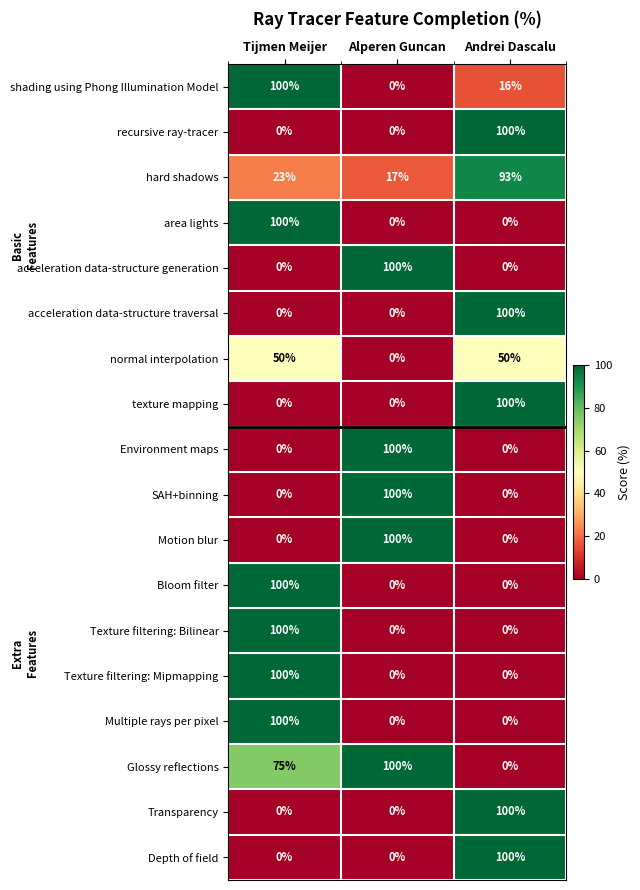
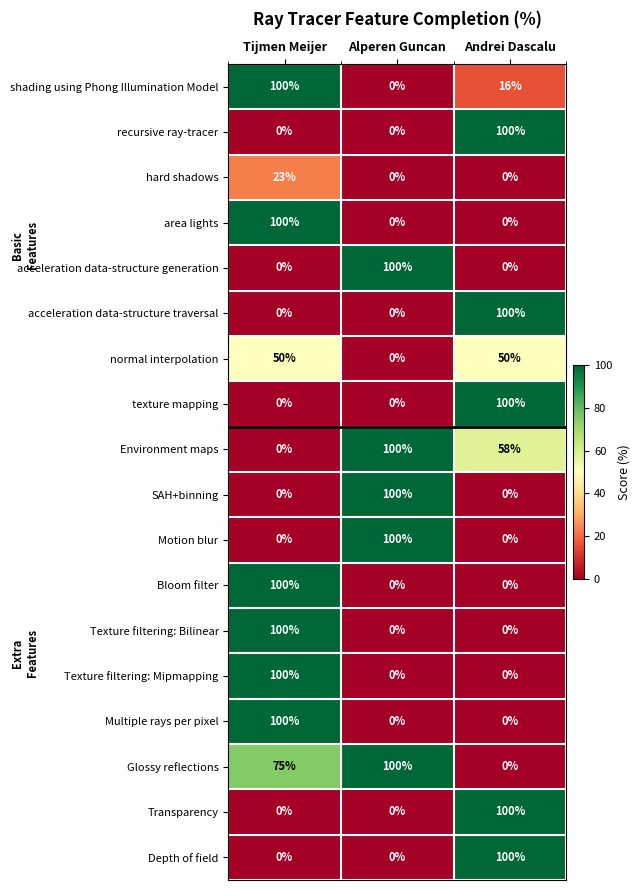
  {
    "shading using Phong Illumination Model": {
      "Tijmen Meijer": "100%",
      "Alperen Guncan": "0%",
      "Andrei Dascalu": "16%"
    },
    "recursive ray-tracer": {
      "Tijmen Meijer": "0%",
      "Alperen Guncan": "0%",
      "Andrei Dascalu": "100%"
    },
    "hard shadows": {
      "Tijmen Meijer": "23%",
-     "Alperen Guncan": "17%",
-     "Andrei Dascalu": "93%"
+     "Alperen Guncan": "0%",
+     "Andrei Dascalu": "0%"
    },
    "area lights": {
      "Tijmen Meijer": "100%",
      "Alperen Guncan": "0%",
      "Andrei Dascalu": "0%"
    },
    "acceleration data-structure generation": {
      "Tijmen Meijer": "0%",
      "Alperen Guncan": "100%",
      "Andrei Dascalu": "0%"
    },
    "acceleration data-structure traversal": {
      "Tijmen Meijer": "0%",
      "Alperen Guncan": "0%",
      "Andrei Dascalu": "100%"
    },
    "normal interpolation": {
      "Tijmen Meijer": "50%",
      "Alperen Guncan": "0%",
      "Andrei Dascalu": "50%"
    },
    "texture mapping": {
      "Tijmen Meijer": "0%",
      "Alperen Guncan": "0%",
      "Andrei Dascalu": "100%"
    },
    "Environment maps": {
      "Tijmen Meijer": "0%",
      "Alperen Guncan": "100%",
-     "Andrei Dascalu": "0%"
+     "Andrei Dascalu": "58%"
    },
    "SAH+binning": {
      "Tijmen Meijer": "0%",
      "Alperen Guncan": "100%",
      "Andrei Dascalu": "0%"
    },
    "Motion blur": {
      "Tijmen Meijer": "0%",
      "Alperen Guncan": "100%",
      "Andrei Dascalu": "0%"
    },
    "Bloom filter": {
      "Tijmen Meijer": "100%",
      "Alperen Guncan": "0%",
      "Andrei Dascalu": "0%"
    },
    "Texture filtering: Bilinear": {
      "Tijmen Meijer": "100%",
      "Alperen Guncan": "0%",
      "Andrei Dascalu": "0%"
    },
    "Texture filtering: Mipmapping": {
      "Tijmen Meijer": "100%",
      "Alperen Guncan": "0%",
      "Andrei Dascalu": "0%"
    },
    "Multiple rays per pixel": {
      "Tijmen Meijer": "100%",
      "Alperen Guncan": "0%",
      "Andrei Dascalu": "0%"
    },
    "Glossy reflections": {
      "Tijmen Meijer": "75%",
      "Alperen Guncan": "100%",
      "Andrei Dascalu": "0%"
    },
    "Transparency": {
      "Tijmen Meijer": "0%",
      "Alperen Guncan": "0%",
      "Andrei Dascalu": "100%"
    },
    "Depth of field": {
      "Tijmen Meijer": "0%",
      "Alperen Guncan": "0%",
      "Andrei Dascalu": "100%"
    }
  }
